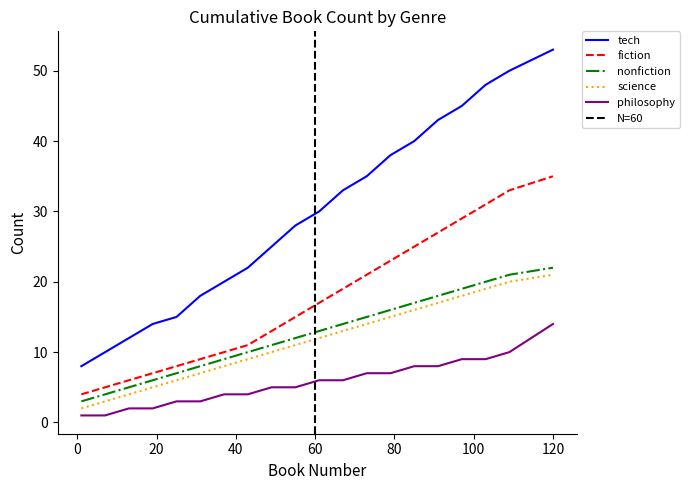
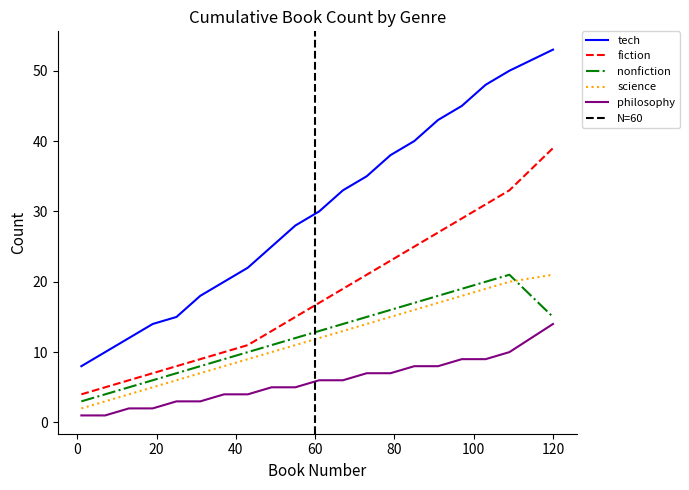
  {
    "tech": {
      "120": 53
    },
    "fiction": {
-     "120": 35
+     "120": 39
    },
    "nonfiction": {
-     "120": 22
+     "120": 15
    },
    "science": {
      "120": 21
    },
    "philosophy": {
      "120": 14
    }
  }
